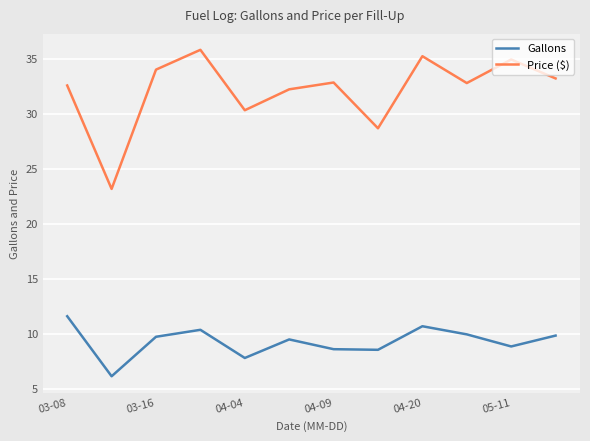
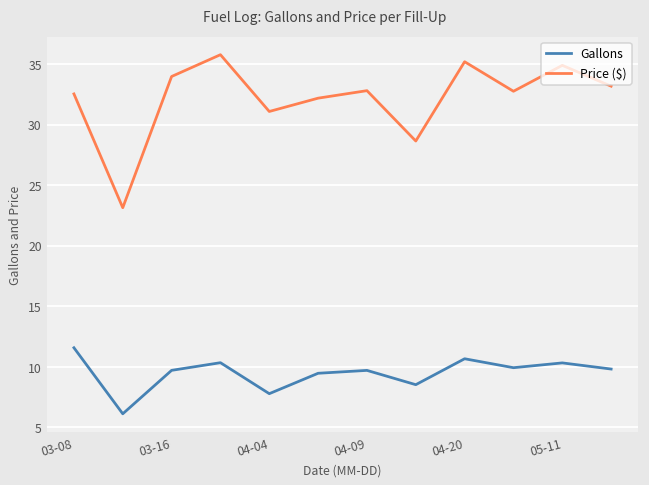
  {
    "Gallons": {
      "03-08": 11.6,
      "03-16": 9.7,
      "04-04": 7.8,
-     "04-09": 8.6,
+     "04-09": 9.7,
      "04-20": 10.7,
-     "05-11": 8.8
+     "05-11": 10.3
    },
    "Price ($)": {
      "03-08": 32.6,
      "03-16": 34.0,
-     "04-04": 30.3,
+     "04-04": 31.1,
      "04-09": 32.8,
      "04-20": 35.2
    }
  }
